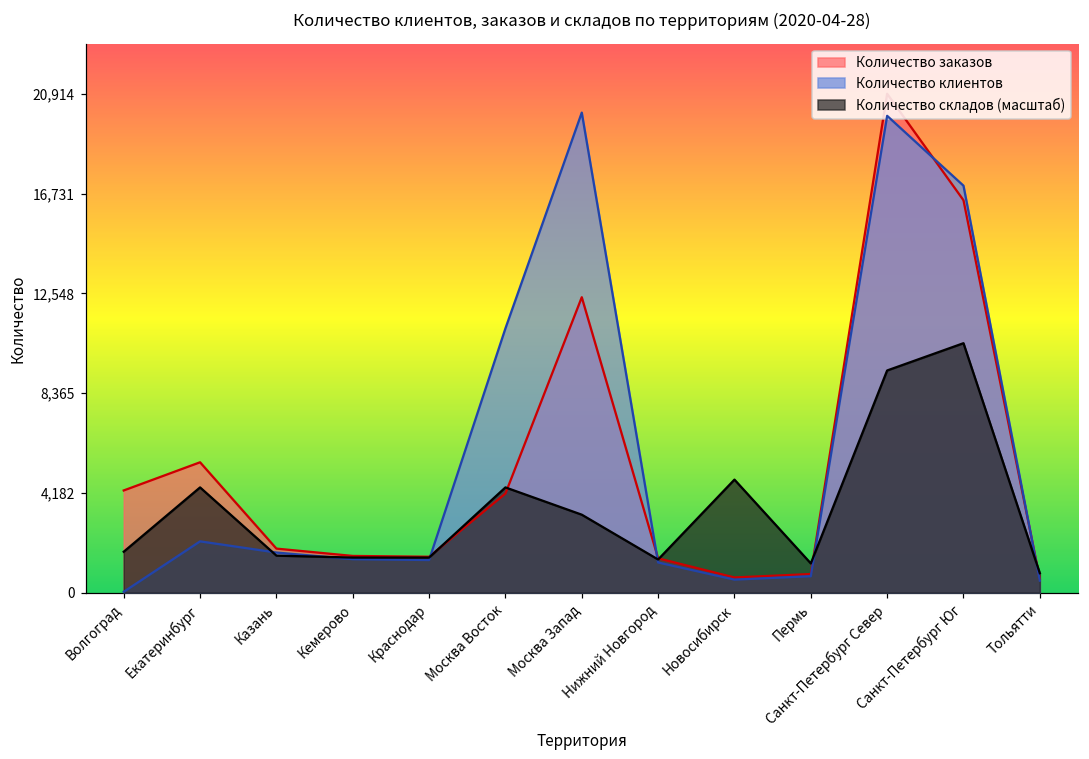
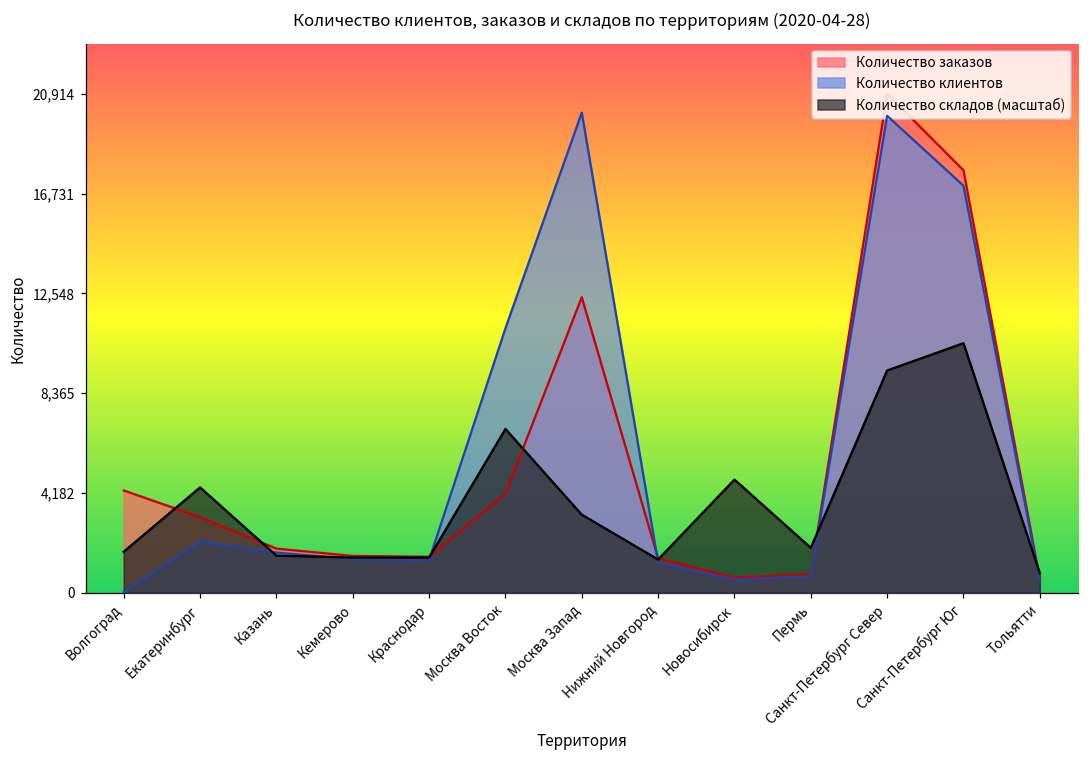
  {
    "Количество заказов": {
      "Волгоград": "4,300",
-     "Екатеринбург": "5,500",
+     "Екатеринбург": "3,200",
      "Казань": "1,800",
      "Москва Восток": "4,200",
      "Москва Запад": "12,400",
-     "Санкт-Петербург Юг": "16,500"
+     "Санкт-Петербург Юг": "17,700"
    },
    "Количество клиентов": {
      "Волгоград": "0",
      "Екатеринбург": "2,200",
      "Казань": "1,700",
      "Москва Восток": "11,100",
      "Москва Запад": "20,100",
      "Нижний Новгород": "1,300",
      "Санкт-Петербург Юг": "17,100"
    },
    "Количество складов (масштаб)": {
      "Волгоград": "1,700",
      "Екатеринбург": "4,400",
      "Казань": "1,600",
-     "Москва Восток": "4,400",
+     "Москва Восток": "6,900",
      "Москва Запад": "3,300",
      "Новосибирск": "4,700",
-     "Пермь": "1,200",
+     "Пермь": "1,900",
      "Санкт-Петербург Север": "9,300",
      "Санкт-Петербург Юг": "10,500",
      "Тольятти": "800"
    }
  }
